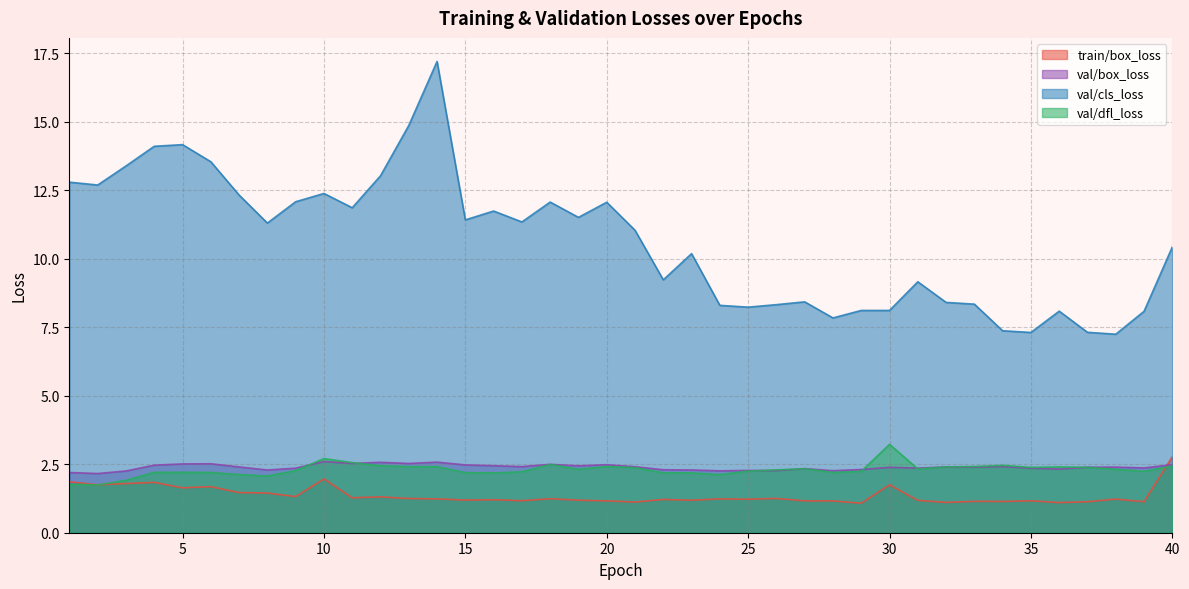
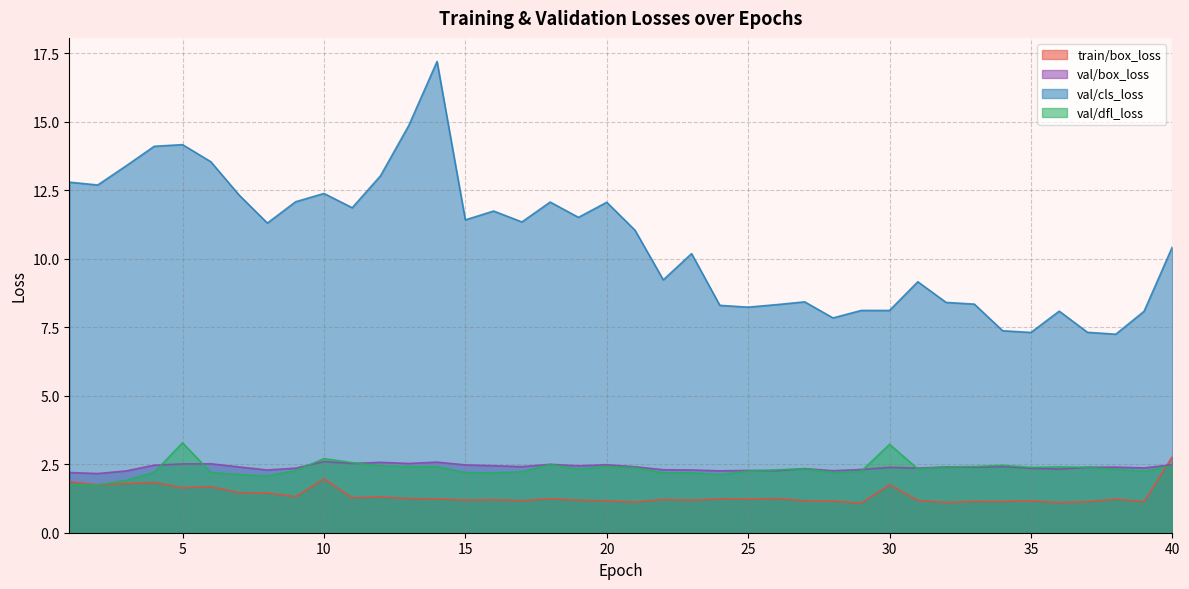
  {
    "train/box_loss": {
      "5": 1.6,
      "10": 2.0,
      "15": 1.2,
      "20": 1.2,
      "25": 1.2,
      "30": 1.7,
      "35": 1.2,
      "40": 2.8
    },
    "val/box_loss": {
      "5": 2.5,
      "10": 2.6,
      "15": 2.5,
      "30": 2.4
    },
    "val/cls_loss": {
      "5": 14.2,
      "10": 12.4,
      "15": 11.4,
      "20": 12.1,
      "25": 8.2,
      "30": 8.1,
      "35": 7.3,
      "40": 10.4
    },
    "val/dfl_loss": {
-     "5": 2.2,
+     "5": 3.3,
      "10": 2.7,
      "15": 2.2,
      "30": 3.2
    }
  }
